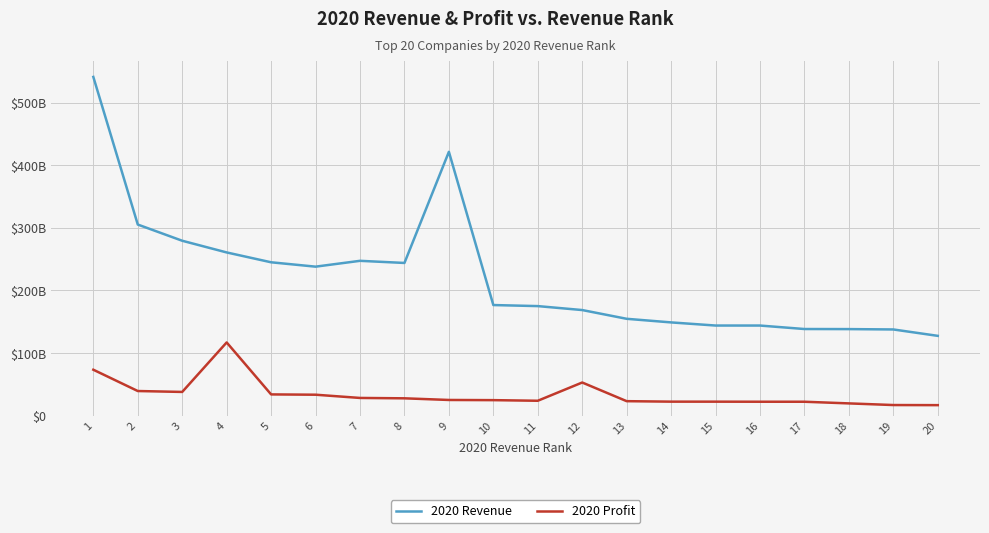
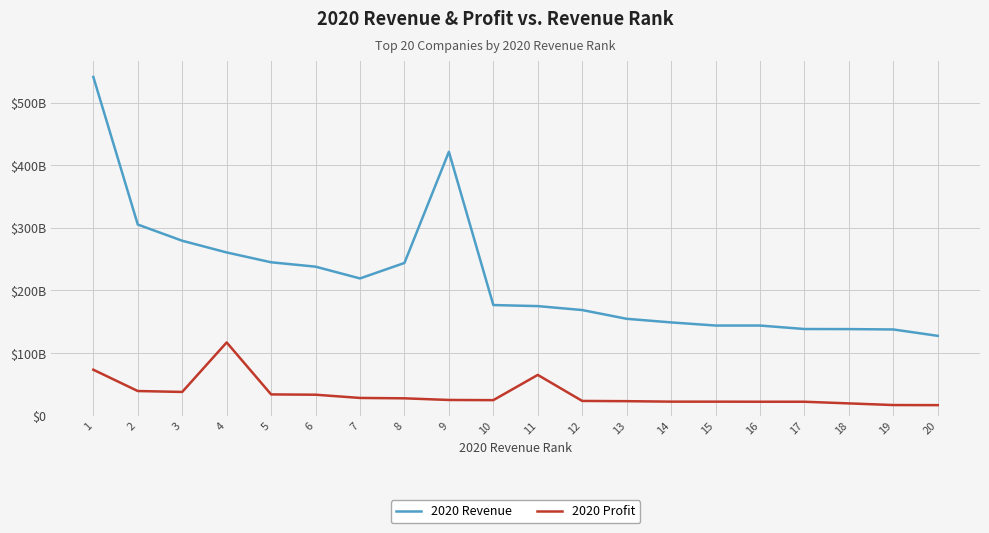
  {
    "2020 Revenue": {
      "1": "$540000000000",
      "2": "$310000000000",
      "3": "$280000000000",
      "4": "$260000000000",
      "5": "$240000000000",
      "6": "$240000000000",
-     "7": "$250000000000",
+     "7": "$220000000000",
      "8": "$240000000000",
      "9": "$420000000000",
      "10": "$180000000000",
      "11": "$170000000000",
      "12": "$170000000000",
      "13": "$150000000000",
      "14": "$150000000000",
      "15": "$140000000000",
      "16": "$140000000000",
      "17": "$140000000000",
      "18": "$140000000000",
      "19": "$140000000000",
      "20": "$130000000000"
    },
    "2020 Profit": {
      "1": "$70000000000",
      "2": "$40000000000",
      "3": "$40000000000",
      "4": "$120000000000",
      "5": "$30000000000",
      "6": "$30000000000",
      "7": "$30000000000",
      "8": "$30000000000",
      "9": "$30000000000",
      "10": "$20000000000",
-     "11": "$20000000000",
-     "12": "$50000000000",
+     "11": "$70000000000",
+     "12": "$20000000000",
      "13": "$20000000000",
      "14": "$20000000000",
      "15": "$20000000000",
      "16": "$20000000000",
      "17": "$20000000000",
      "18": "$20000000000",
      "19": "$20000000000",
      "20": "$20000000000"
    }
  }
